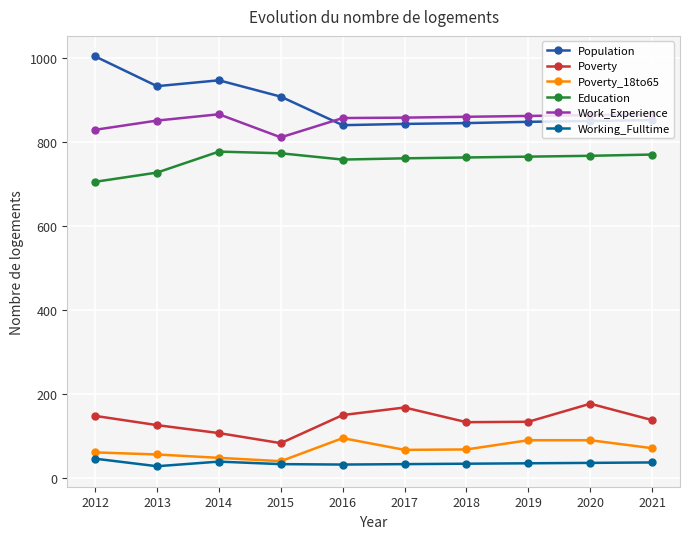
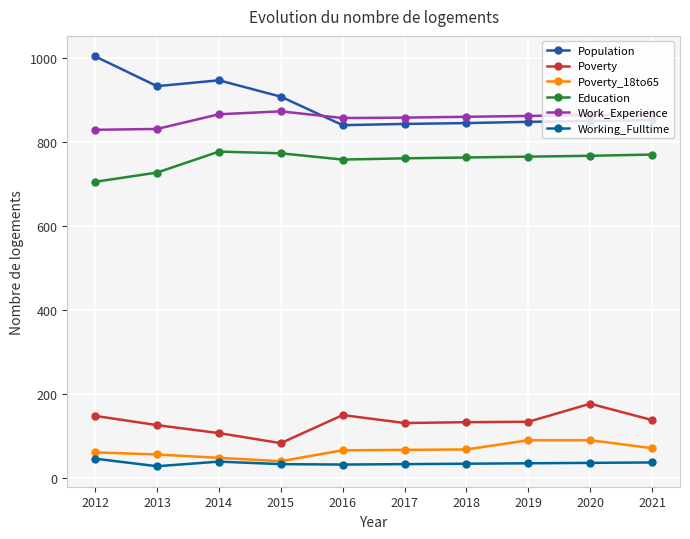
  {
    "Poverty": {
      "2012": 150,
      "2013": 130,
      "2014": 110,
      "2015": 80,
      "2016": 150,
-     "2017": 170,
+     "2017": 130,
      "2018": 130,
      "2019": 130,
      "2020": 180,
      "2021": 140
    },
    "Poverty_18to65": {
      "2012": 60,
      "2013": 60,
      "2014": 50,
      "2015": 40,
-     "2016": 100,
+     "2016": 70,
      "2017": 70,
      "2018": 70,
      "2019": 90,
      "2020": 90,
      "2021": 70
    },
    "Education": {
      "2012": 710,
      "2013": 730,
      "2014": 780,
      "2015": 770,
      "2016": 760,
      "2017": 760,
      "2018": 760,
      "2019": 770,
      "2020": 770,
      "2021": 770
    },
    "Work_Experience": {
      "2012": 830,
-     "2013": 850,
+     "2013": 830,
      "2014": 870,
-     "2015": 810,
+     "2015": 870,
      "2016": 860,
      "2017": 860,
      "2018": 860,
      "2019": 860
    }
  }
